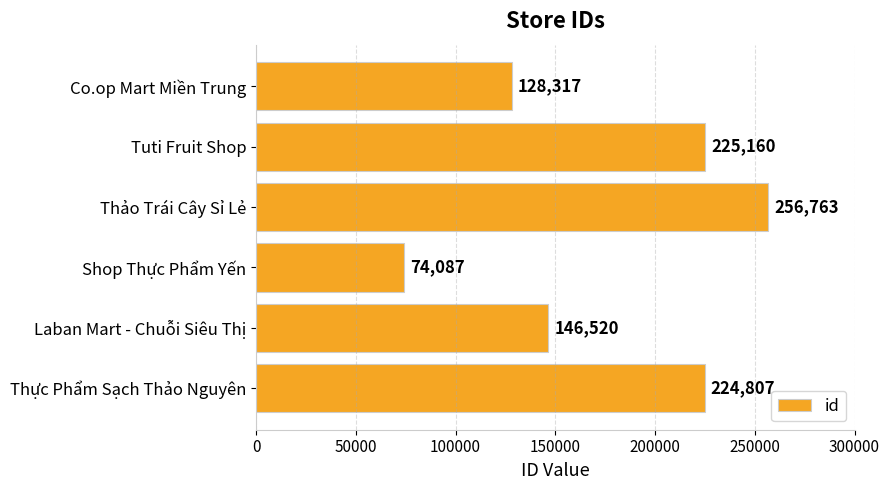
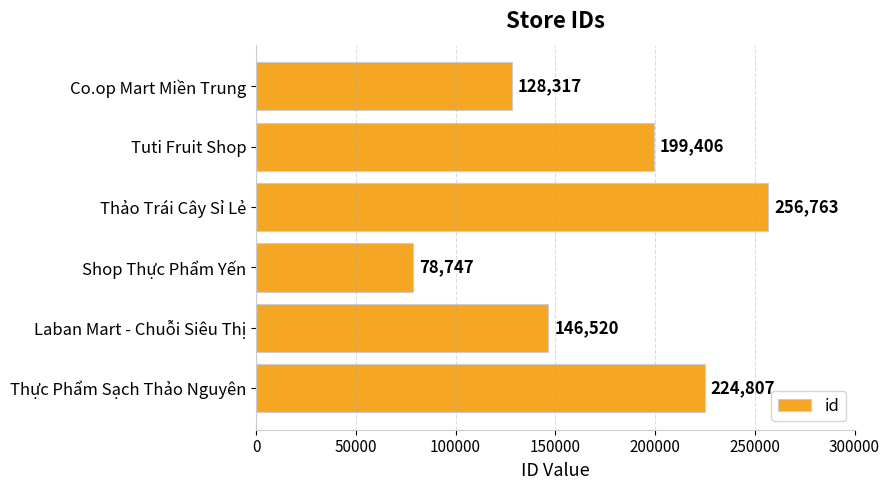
  {
    "Co.op Mart Miền Trung": "128,317",
-   "Tuti Fruit Shop": "225,160",
+   "Tuti Fruit Shop": "199,406",
    "Thảo Trái Cây Sỉ Lẻ": "256,763",
-   "Shop Thực Phẩm Yến": "74,087",
+   "Shop Thực Phẩm Yến": "78,747",
    "Laban Mart - Chuỗi Siêu Thị": "146,520"
  }
